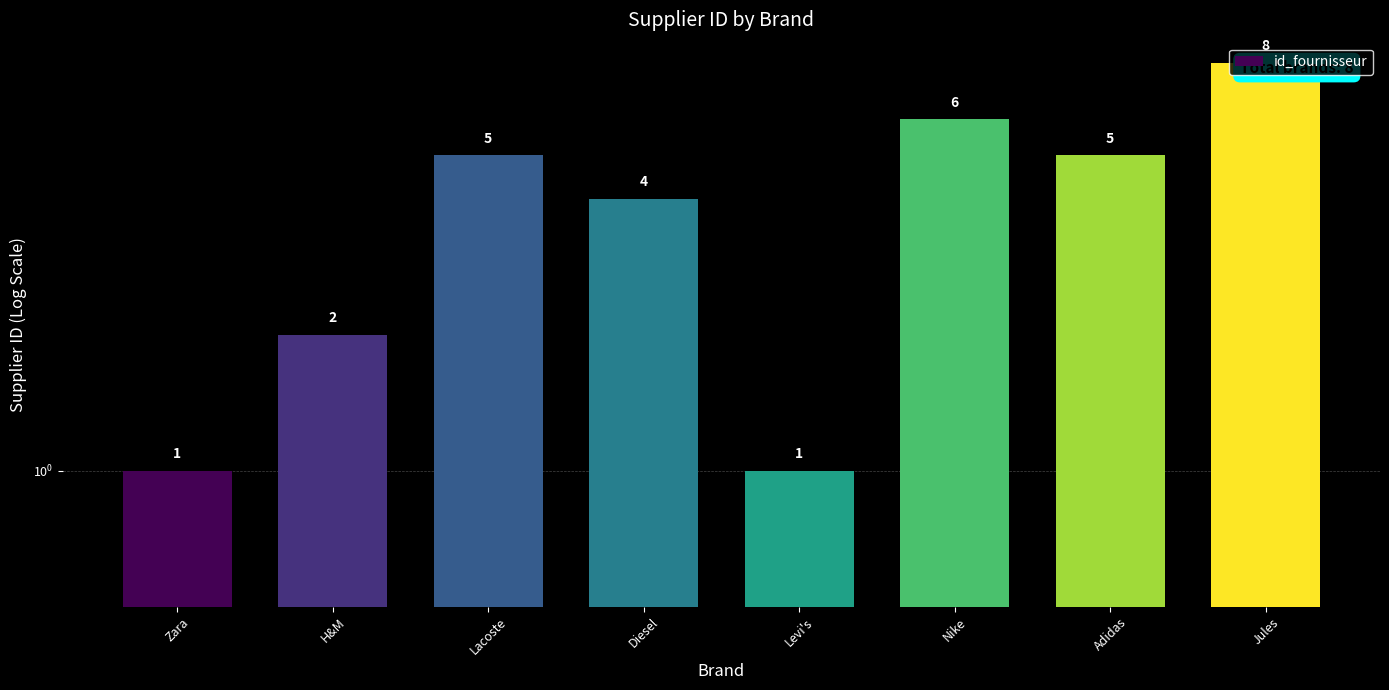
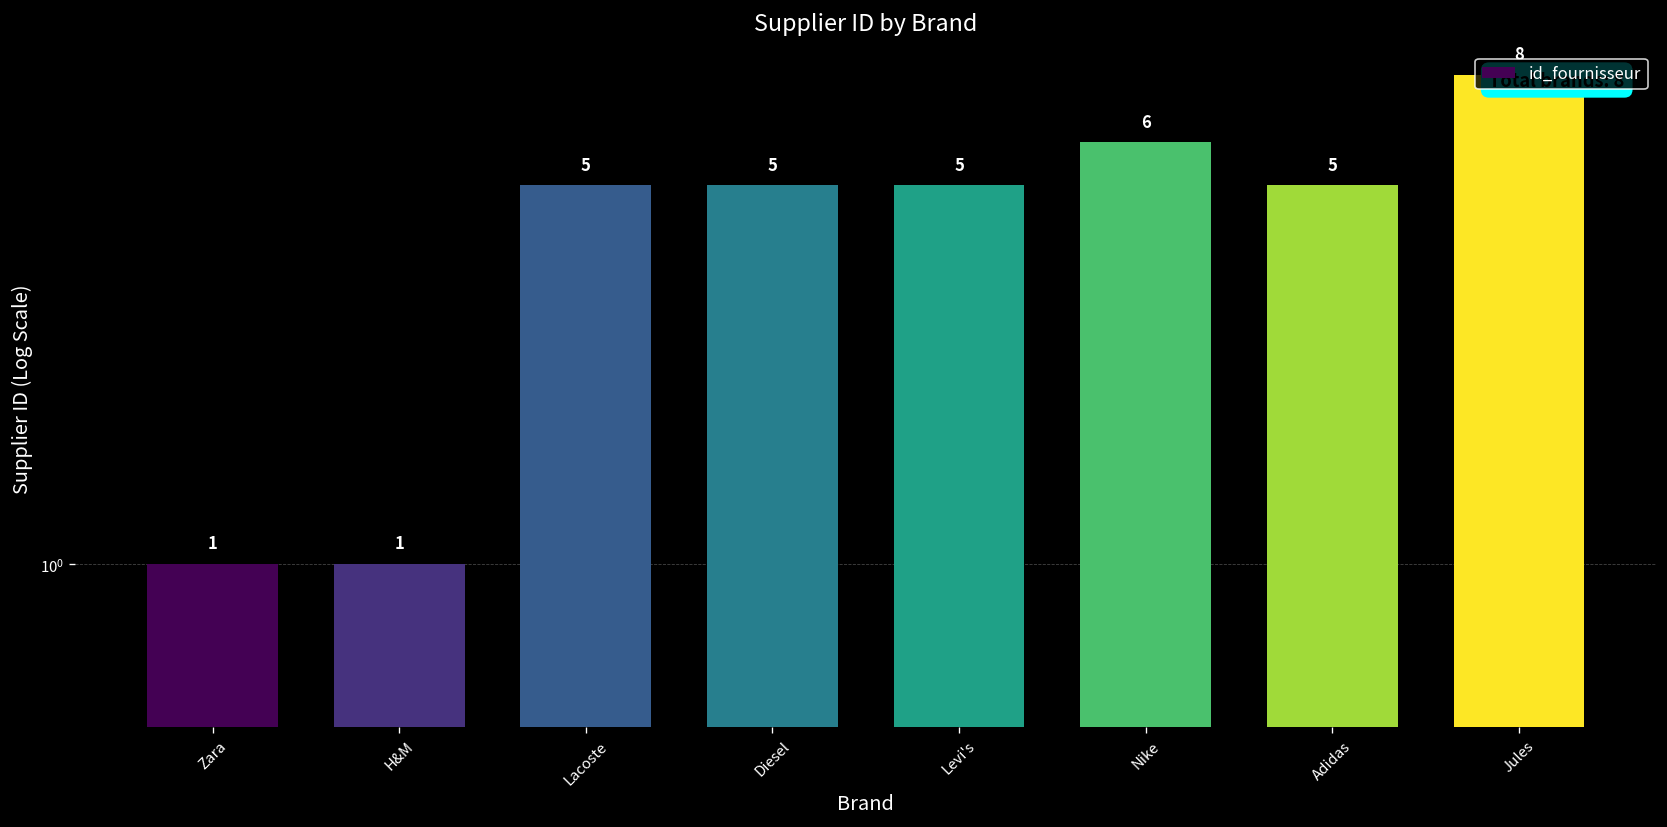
  {
    "Zara": 1,
-   "H&M": 2,
+   "H&M": 1,
    "Lacoste": 5,
-   "Diesel": 4,
-   "Levi's": 1,
+   "Diesel": 5,
+   "Levi's": 5,
    "Nike": 6,
    "Adidas": 5
  }
